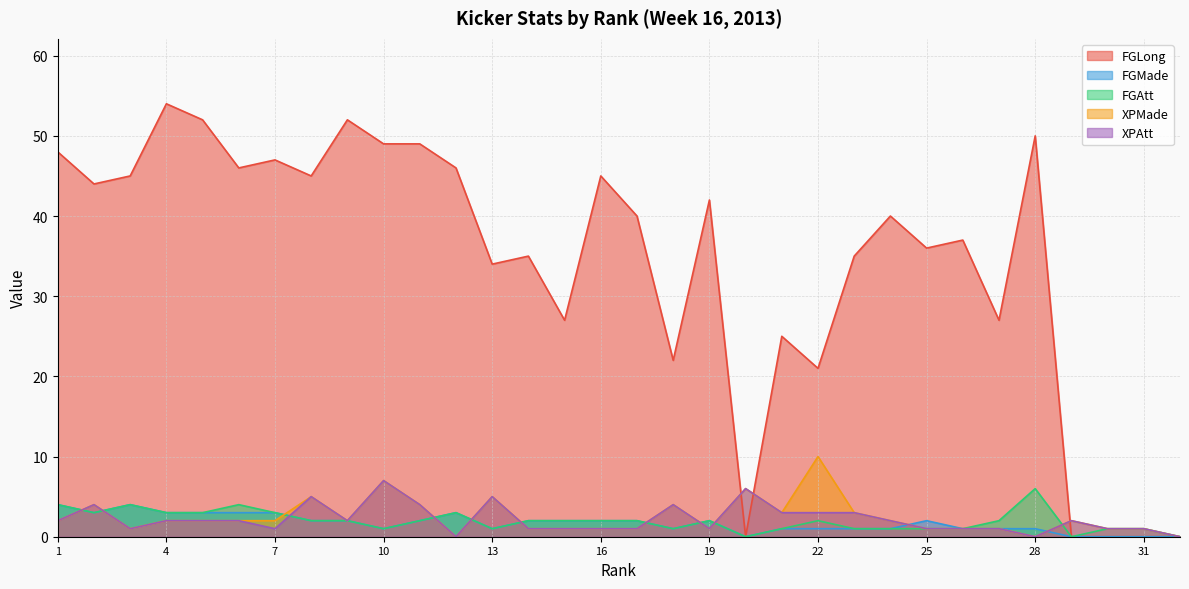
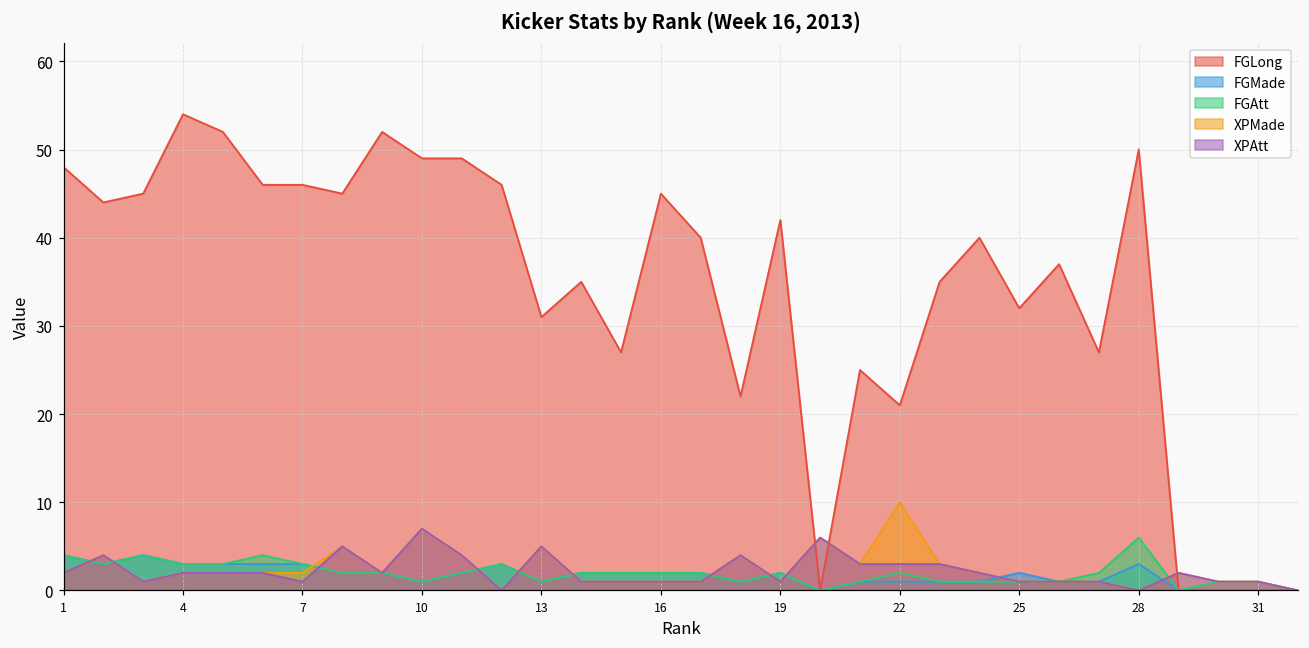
  {
    "FGLong": {
      "1": 48,
      "4": 54,
-     "7": 47,
+     "7": 46,
      "10": 49,
-     "13": 34,
+     "13": 31,
      "16": 45,
      "19": 42,
      "22": 21,
-     "25": 36,
+     "25": 32,
      "28": 50
    },
    "FGMade": {
      "22": 1,
      "25": 2,
-     "28": 1
+     "28": 3
    },
    "FGAtt": {
      "22": 2,
      "28": 6
    },
    "XPMade": {
      "7": 2,
      "22": 10
    },
    "XPAtt": {
      "7": 1,
      "22": 3
    }
  }
